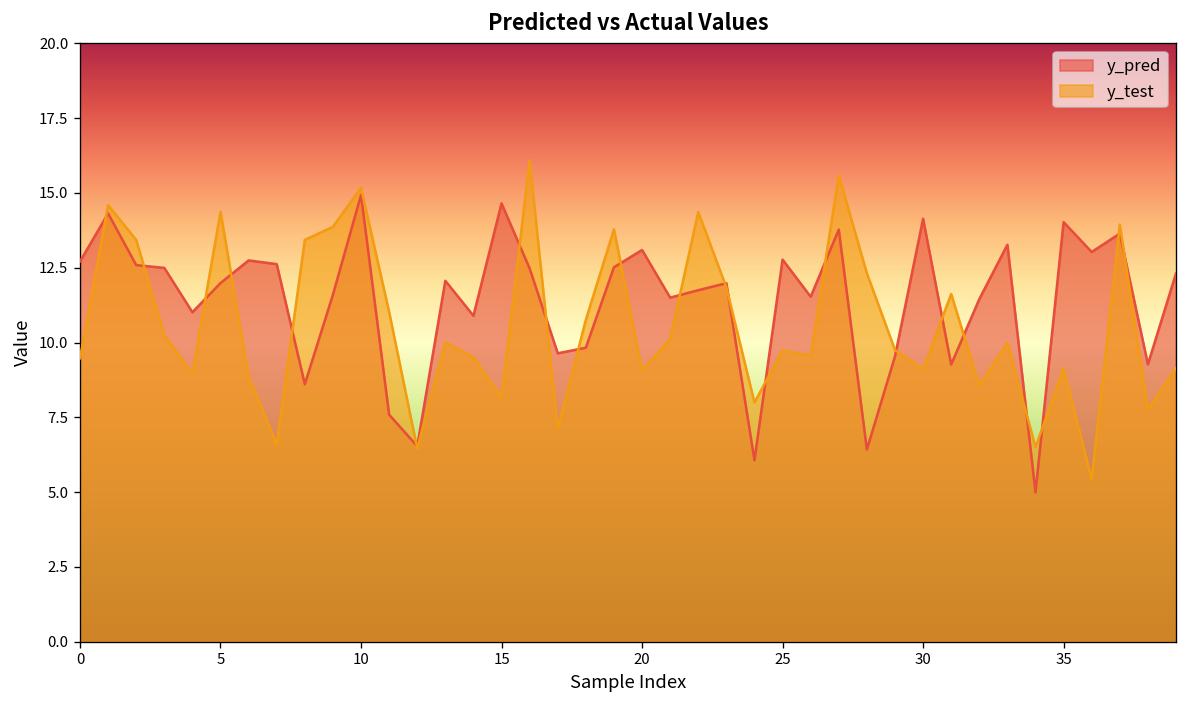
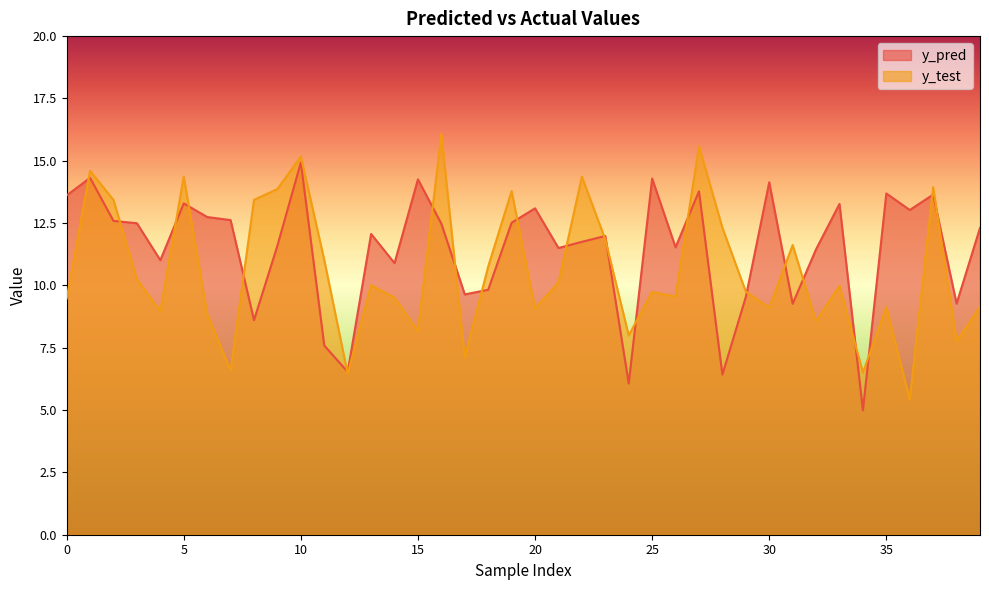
  {
    "y_pred": {
-     "0": 12.7,
-     "5": 12.0,
+     "0": 13.6,
+     "5": 13.3,
      "10": 14.9,
-     "15": 14.7,
+     "15": 14.3,
      "20": 13.1,
-     "25": 12.8,
+     "25": 14.3,
      "30": 14.1,
-     "35": 14.0
+     "35": 13.7
    },
    "y_test": {
      "0": 9.5,
      "5": 14.4,
      "10": 15.2,
      "15": 8.2,
      "20": 9.1,
      "25": 9.7,
      "30": 9.1,
      "35": 9.1
    }
  }
